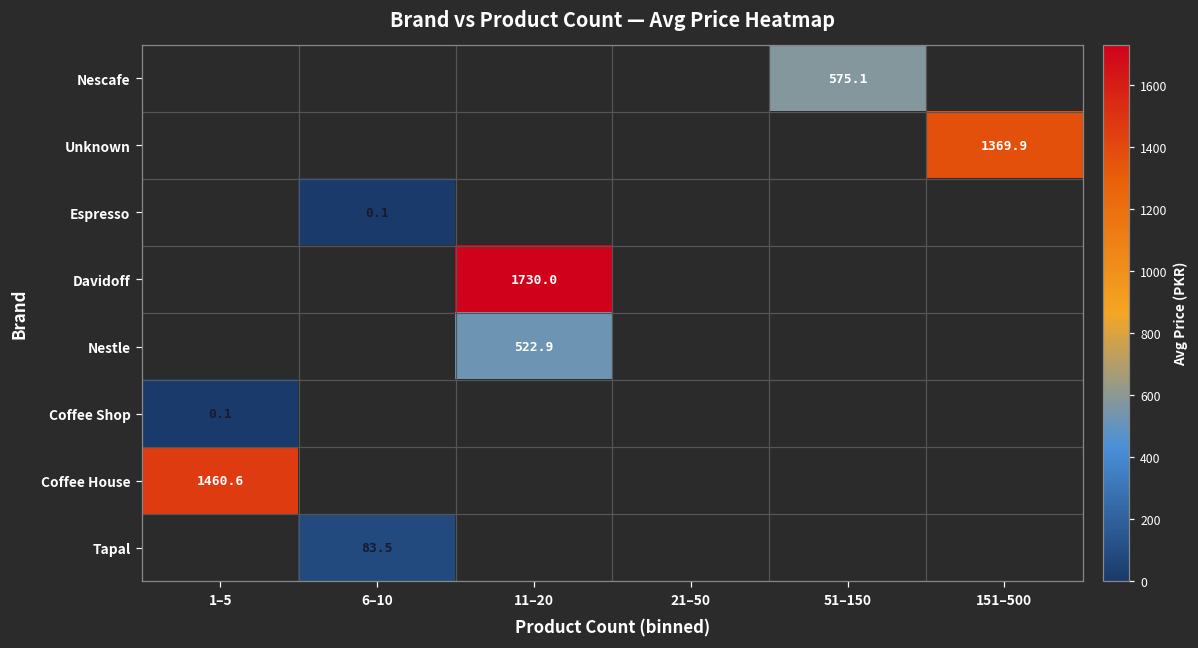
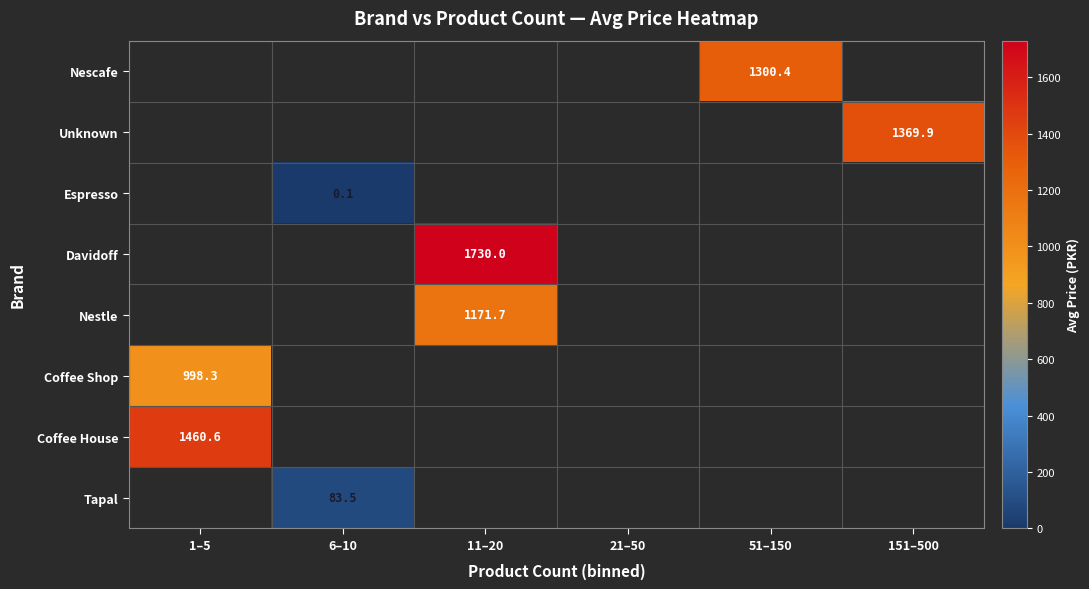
  {
    "Nescafe": {
-     "51–150": 575.1
+     "51–150": 1300.4
    },
    "Unknown": {
      "151–500": 1369.9
    },
    "Espresso": {
      "6–10": 0.1
    },
    "Davidoff": {
      "11–20": 1730.0
    },
    "Nestle": {
-     "11–20": 522.9
+     "11–20": 1171.7
    },
    "Coffee Shop": {
-     "1–5": 0.1
+     "1–5": 998.3
    },
    "Coffee House": {
      "1–5": 1460.6
    },
    "Tapal": {
      "6–10": 83.5
    }
  }
